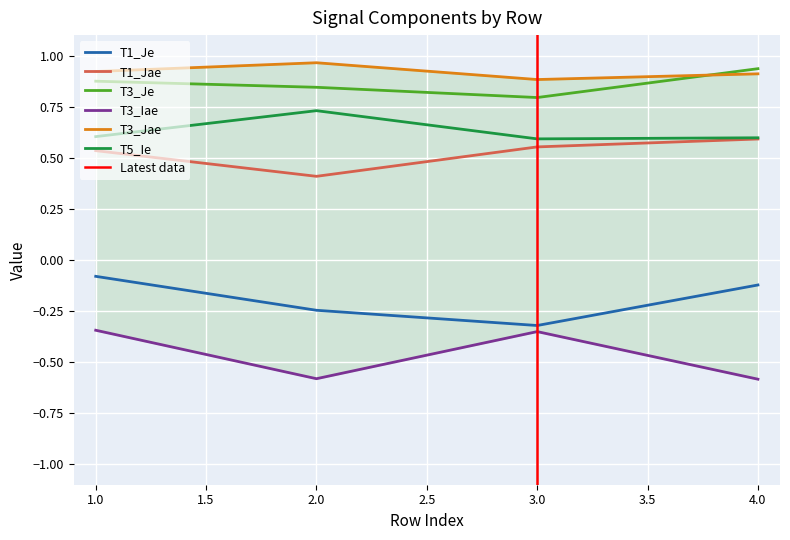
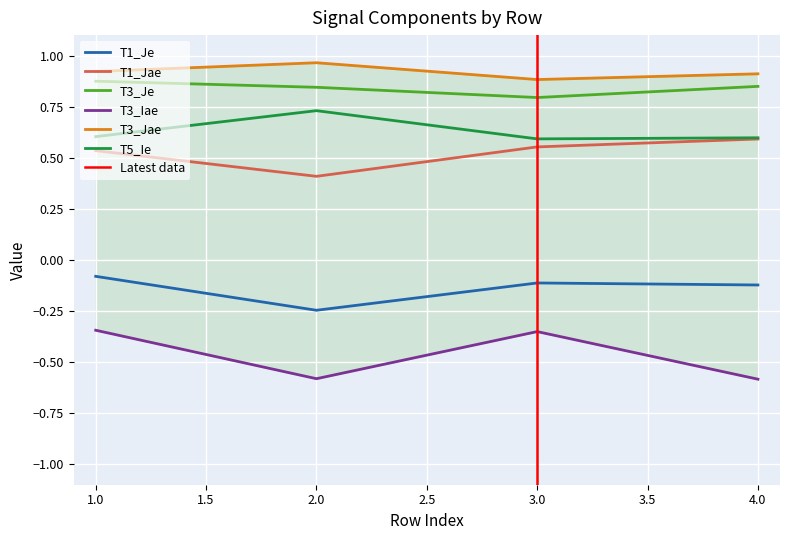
  {
    "T1_Je": {
      "1.0": -0.08,
      "2.0": -0.25,
-     "3.0": -0.32,
+     "3.0": -0.11,
      "4.0": -0.12
    },
    "T1_Jae": {
      "2.0": 0.41,
      "3.0": 0.55
    },
    "T3_Je": {
      "2.0": 0.84,
      "3.0": 0.79,
-     "4.0": 0.94
+     "4.0": 0.85
    },
    "T3_Iae": {
      "1.0": -0.34,
      "2.0": -0.58,
      "3.0": -0.35,
      "4.0": -0.58
    },
    "T3_Jae": {
      "2.0": 0.96,
      "3.0": 0.88,
      "4.0": 0.91
    },
    "T5_Ie": {
      "2.0": 0.73,
      "3.0": 0.59
    }
  }
